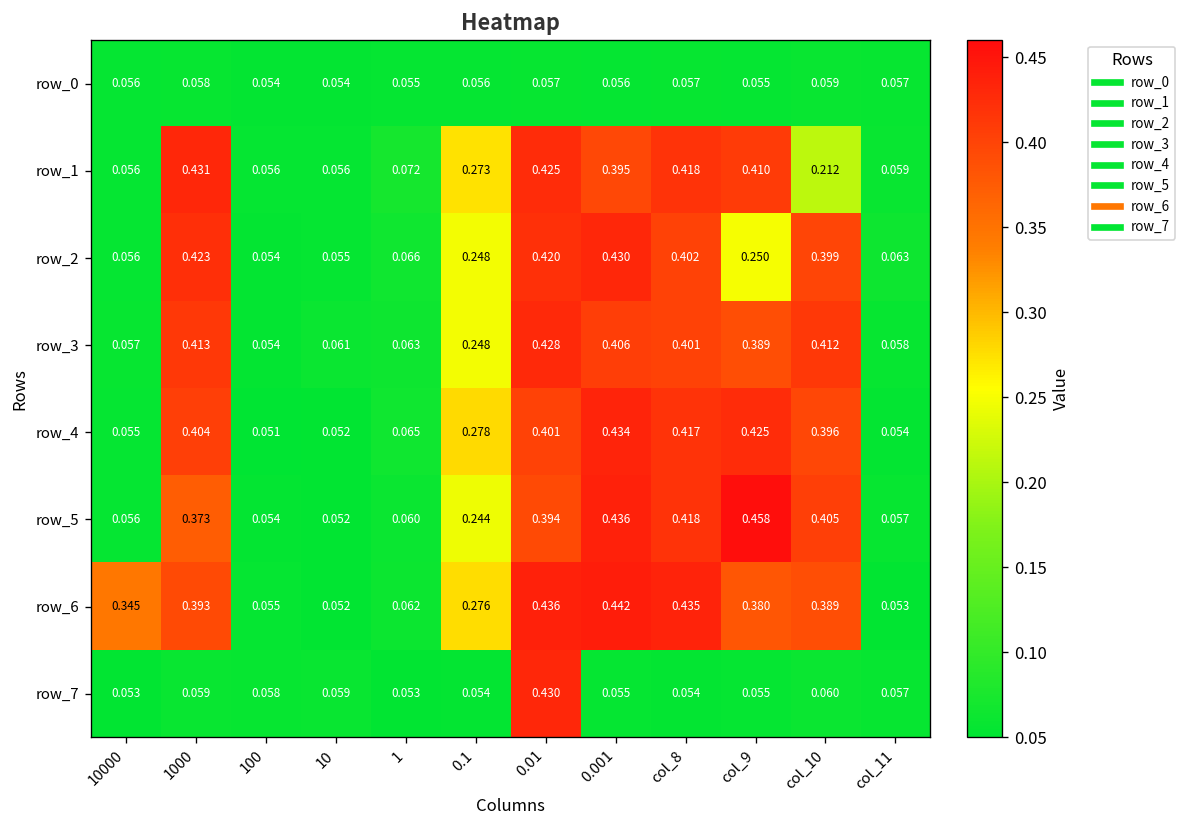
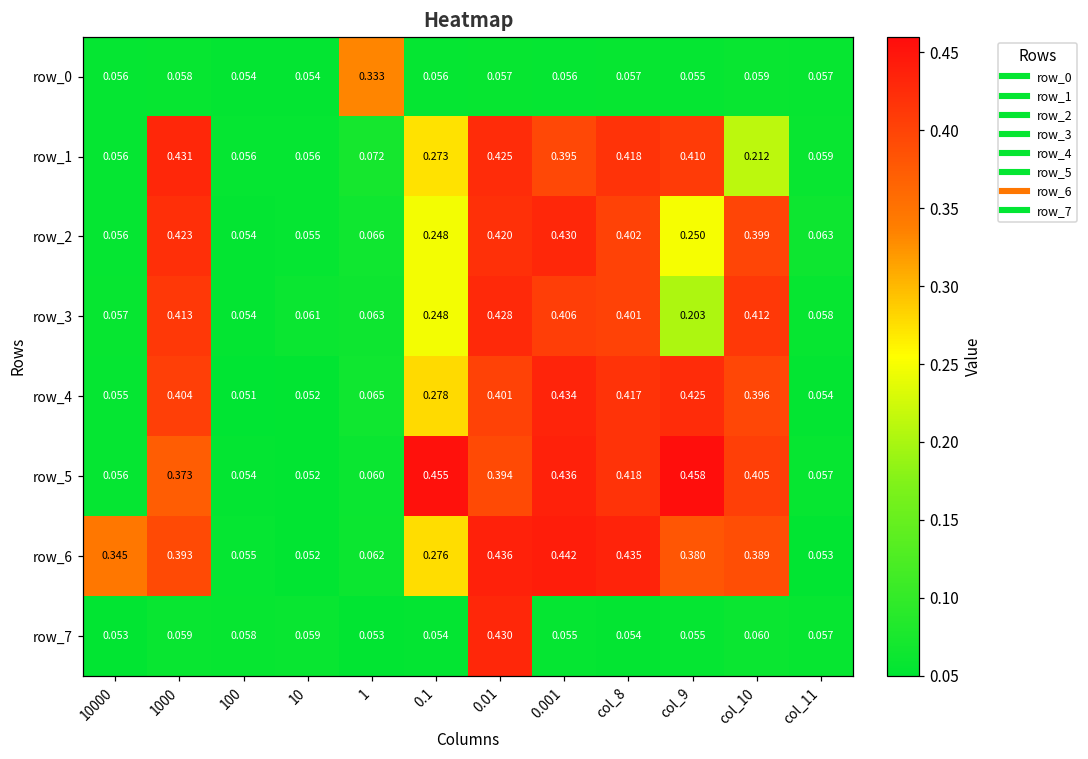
  {
    "row_0": {
      "10000": 0.056,
      "1000": 0.058,
      "100": 0.054,
      "10": 0.054,
-     "1": 0.055,
+     "1": 0.333,
      "0.1": 0.056,
      "0.01": 0.057,
      "0.001": 0.056,
      "col_8": 0.057,
      "col_9": 0.055,
      "col_10": 0.059,
      "col_11": 0.057
    },
    "row_1": {
      "10000": 0.056,
      "1000": 0.431,
      "100": 0.056,
      "10": 0.056,
      "1": 0.072,
      "0.1": 0.273,
      "0.01": 0.425,
      "0.001": 0.395,
      "col_8": 0.418,
      "col_9": 0.410,
      "col_10": 0.212,
      "col_11": 0.059
    },
    "row_2": {
      "10000": 0.056,
      "1000": 0.423,
      "100": 0.054,
      "10": 0.055,
      "1": 0.066,
      "0.1": 0.248,
      "0.01": 0.420,
      "0.001": 0.430,
      "col_8": 0.402,
      "col_9": 0.250,
      "col_10": 0.399,
      "col_11": 0.063
    },
    "row_3": {
      "10000": 0.057,
      "1000": 0.413,
      "100": 0.054,
      "10": 0.061,
      "1": 0.063,
      "0.1": 0.248,
      "0.01": 0.428,
      "0.001": 0.406,
      "col_8": 0.401,
-     "col_9": 0.389,
+     "col_9": 0.203,
      "col_10": 0.412,
      "col_11": 0.058
    },
    "row_4": {
      "10000": 0.055,
      "1000": 0.404,
      "100": 0.051,
      "10": 0.052,
      "1": 0.065,
      "0.1": 0.278,
      "0.01": 0.401,
      "0.001": 0.434,
      "col_8": 0.417,
      "col_9": 0.425,
      "col_10": 0.396,
      "col_11": 0.054
    },
    "row_5": {
      "10000": 0.056,
      "1000": 0.373,
      "100": 0.054,
      "10": 0.052,
      "1": 0.060,
-     "0.1": 0.244,
+     "0.1": 0.455,
      "0.01": 0.394,
      "0.001": 0.436,
      "col_8": 0.418,
      "col_9": 0.458,
      "col_10": 0.405,
      "col_11": 0.057
    },
    "row_6": {
      "10000": 0.345,
      "1000": 0.393,
      "100": 0.055,
      "10": 0.052,
      "1": 0.062,
      "0.1": 0.276,
      "0.01": 0.436,
      "0.001": 0.442,
      "col_8": 0.435,
      "col_9": 0.380,
      "col_10": 0.389,
      "col_11": 0.053
    },
    "row_7": {
      "10000": 0.053,
      "1000": 0.059,
      "100": 0.058,
      "10": 0.059,
      "1": 0.053,
      "0.1": 0.054,
      "0.01": 0.430,
      "0.001": 0.055,
      "col_8": 0.054,
      "col_9": 0.055,
      "col_10": 0.060,
      "col_11": 0.057
    }
  }
